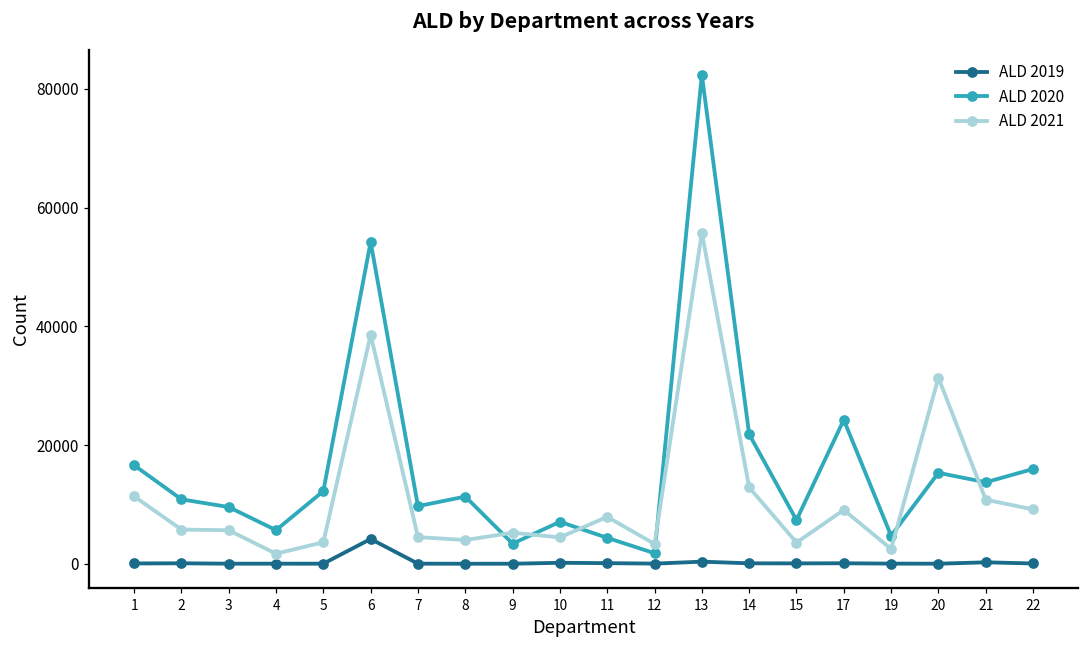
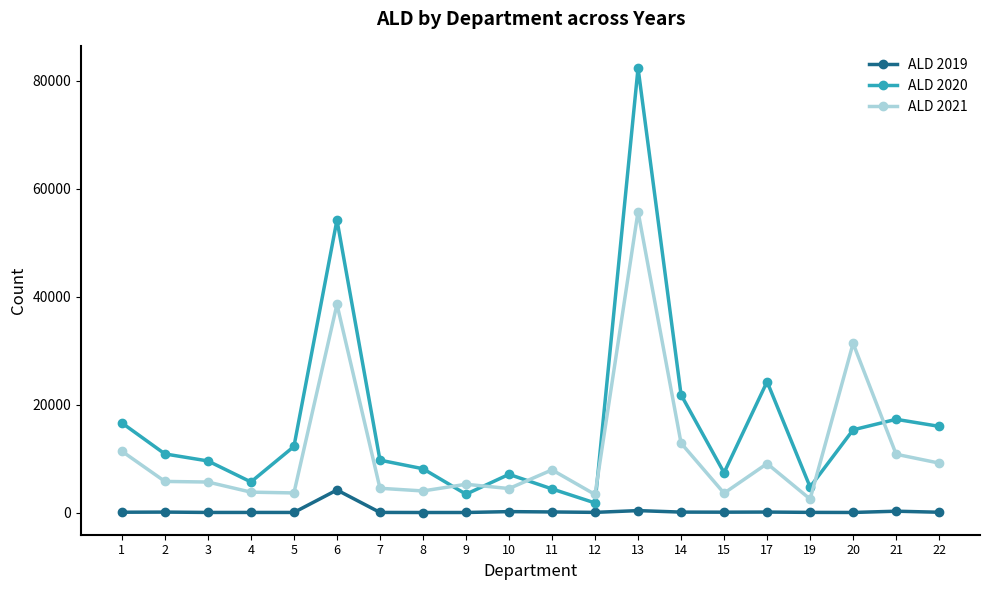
  {
    "ALD 2019": {
      "1": 0,
      "2": 0,
      "3": 0,
      "4": 0,
      "5": 0,
      "6": 4000,
      "7": 0,
      "8": 0,
      "9": 0,
      "10": 0,
      "11": 0,
      "12": 0,
      "13": 0,
      "14": 0,
      "15": 0,
      "17": 0,
      "19": 0,
      "20": 0,
      "21": 0,
      "22": 0
    },
    "ALD 2020": {
      "1": 17000,
      "2": 11000,
      "3": 10000,
      "4": 6000,
      "5": 12000,
      "6": 54000,
      "7": 10000,
-     "8": 11000,
+     "8": 8000,
      "9": 3000,
      "10": 7000,
      "11": 4000,
      "12": 2000,
      "13": 82000,
      "14": 22000,
      "15": 7000,
      "17": 24000,
      "19": 5000,
      "20": 15000,
-     "21": 14000,
+     "21": 17000,
      "22": 16000
    },
    "ALD 2021": {
      "1": 11000,
      "2": 6000,
      "3": 6000,
-     "4": 2000,
+     "4": 4000,
      "5": 4000,
      "6": 39000,
      "7": 5000,
      "8": 4000,
      "9": 5000,
      "10": 4000,
      "11": 8000,
      "12": 3000,
      "13": 56000,
      "14": 13000,
      "15": 4000,
      "17": 9000,
      "19": 3000,
      "20": 31000,
      "21": 11000,
      "22": 9000
    }
  }
